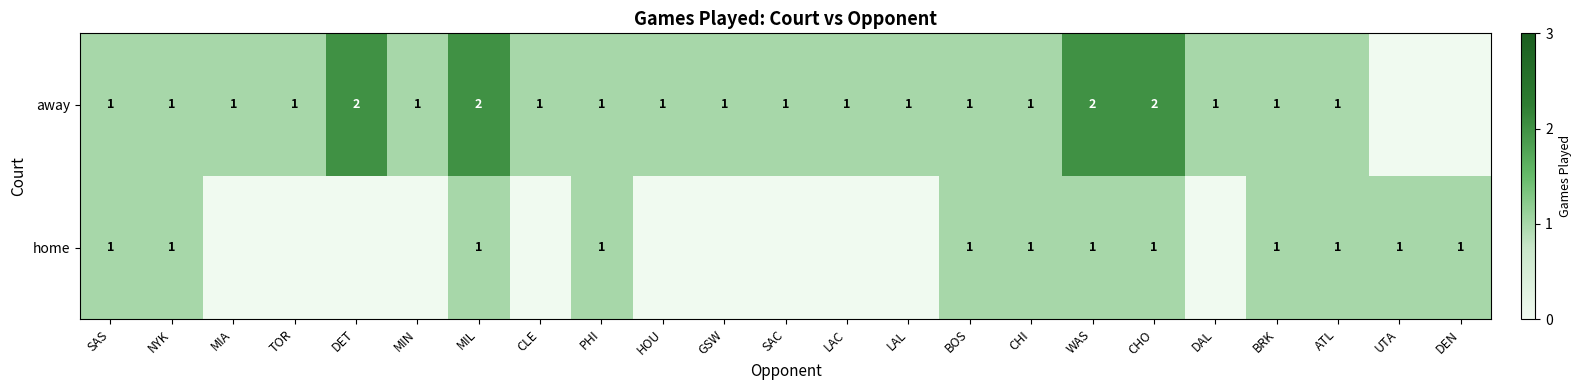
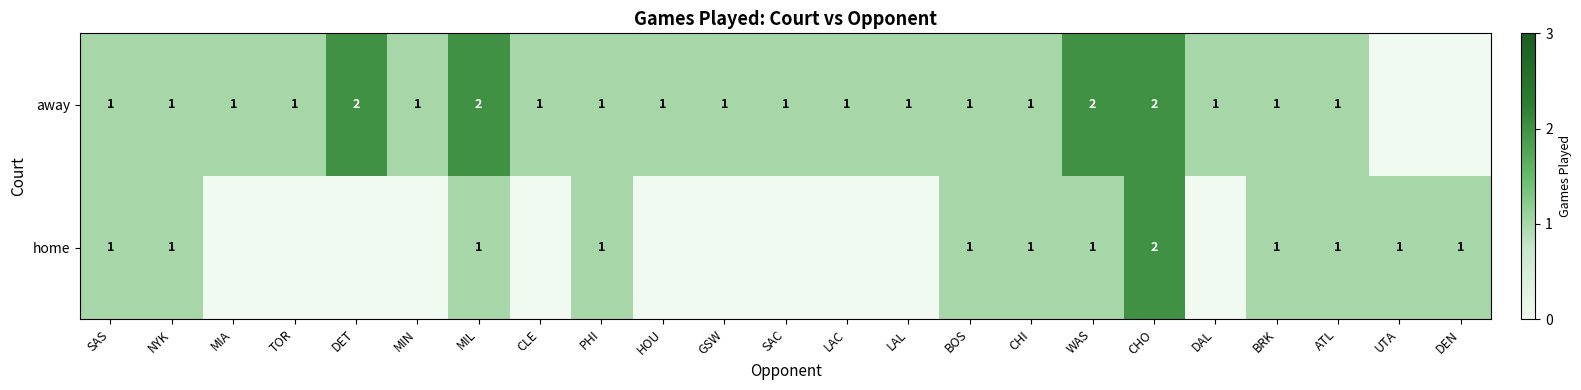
  {
    "away": {
      "SAS": 1,
      "NYK": 1,
      "MIA": 1,
      "TOR": 1,
      "DET": 2,
      "MIN": 1,
      "MIL": 2,
      "CLE": 1,
      "PHI": 1,
      "HOU": 1,
      "GSW": 1,
      "SAC": 1,
      "LAC": 1,
      "LAL": 1,
      "BOS": 1,
      "CHI": 1,
      "WAS": 2,
      "CHO": 2,
      "DAL": 1,
      "BRK": 1,
      "ATL": 1
    },
    "home": {
      "SAS": 1,
      "NYK": 1,
      "MIL": 1,
      "PHI": 1,
      "BOS": 1,
      "CHI": 1,
      "WAS": 1,
-     "CHO": 1,
+     "CHO": 2,
      "BRK": 1,
      "ATL": 1,
      "UTA": 1,
      "DEN": 1
    }
  }
